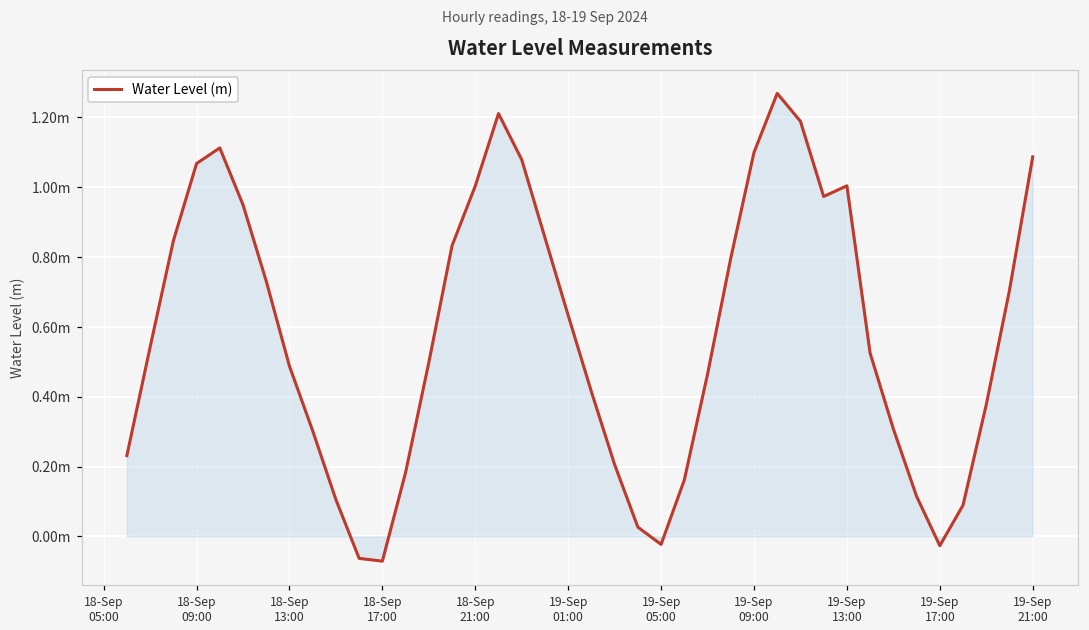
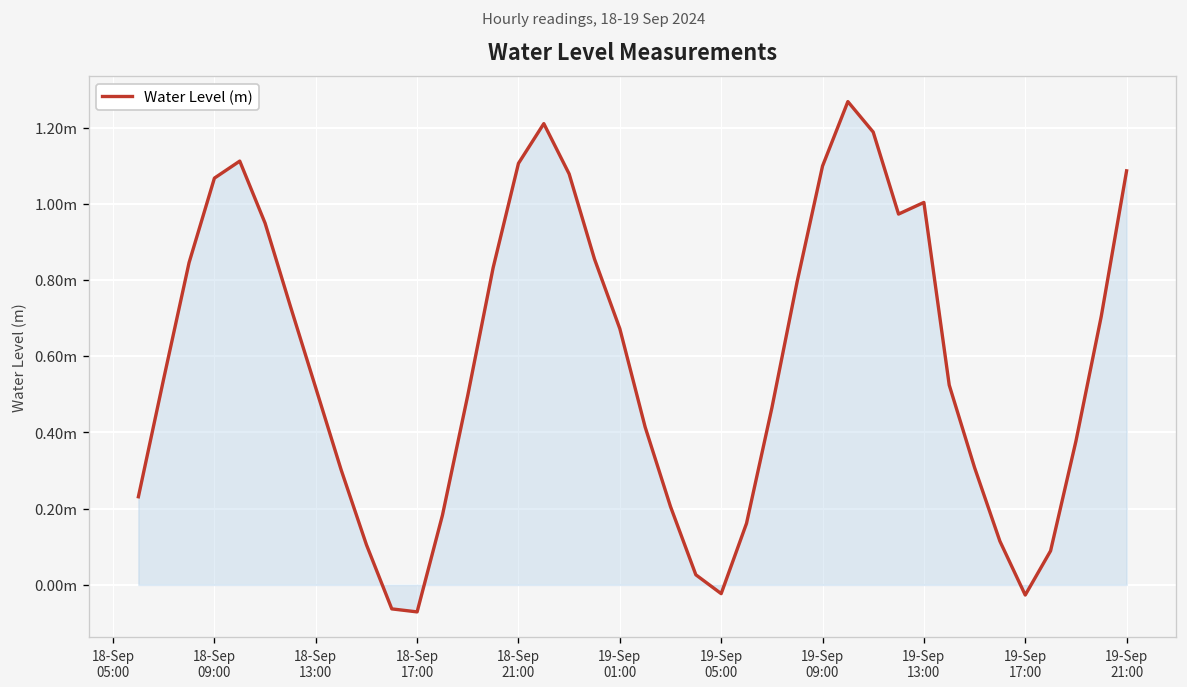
  {
    "Water Level (m)": {
-     "18-Sep 13:00": "0.49m",
+     "18-Sep 13:00": "0.52m",
      "18-Sep 17:00": "-0.07m",
-     "18-Sep 21:00": "1.00m",
-     "19-Sep 01:00": "0.63m",
+     "18-Sep 21:00": "1.11m",
+     "19-Sep 01:00": "0.67m",
      "19-Sep 05:00": "-0.02m",
      "19-Sep 17:00": "-0.03m"
    }
  }
